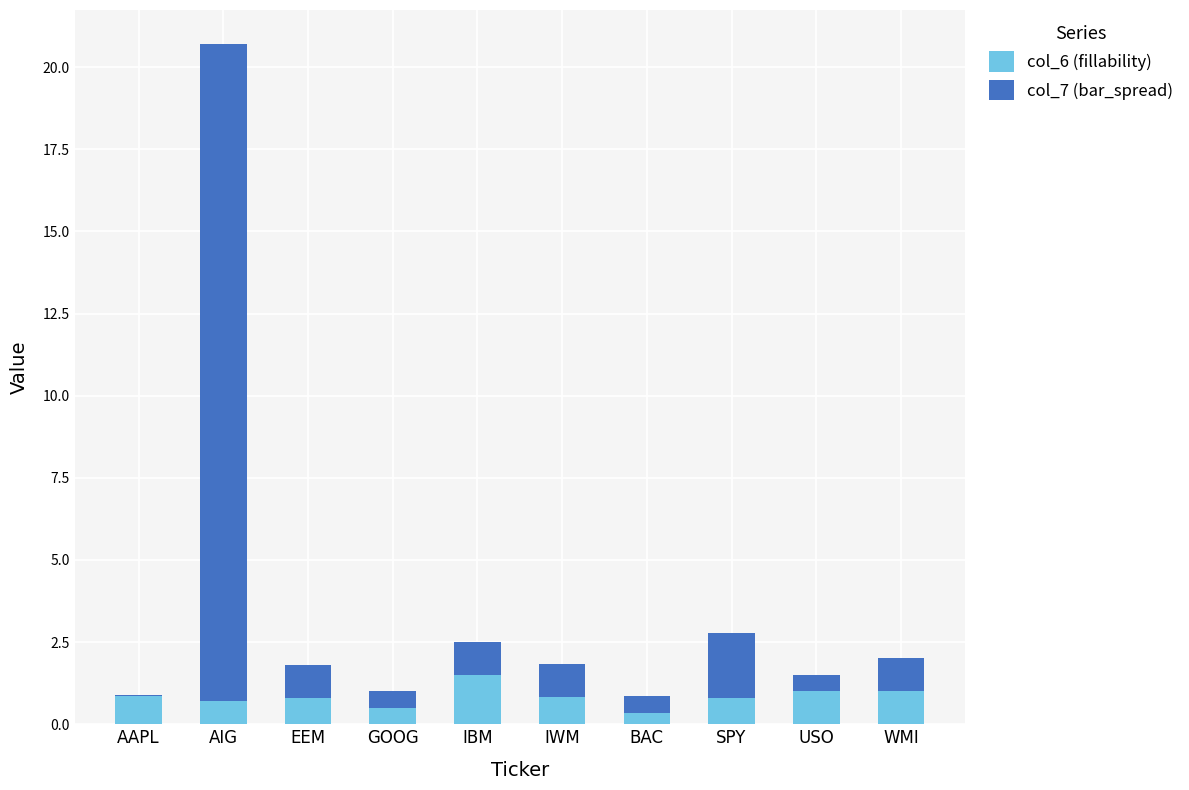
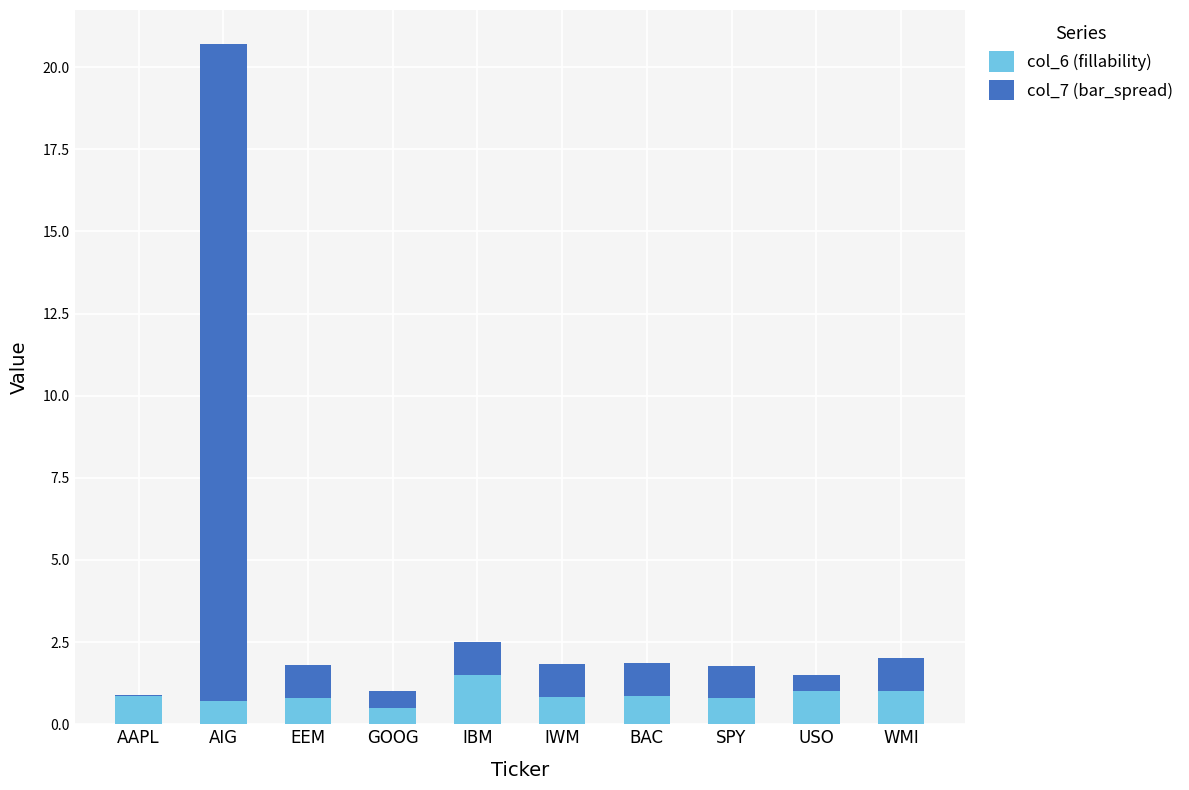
  {
    "col_6 (fillability)": {
      "AAPL": 0.9,
      "AIG": 0.7,
      "EEM": 0.8,
      "GOOG": 0.5,
      "IBM": 1.5,
      "IWM": 0.8,
-     "BAC": 0.4,
+     "BAC": 0.9,
      "SPY": 0.8,
      "USO": 1.0,
      "WMI": 1.0
    },
    "col_7 (bar_spread)": {
      "AIG": 20.0,
      "EEM": 1.0,
      "GOOG": 0.5,
      "IBM": 1.0,
      "IWM": 1.0,
-     "BAC": 0.5,
-     "SPY": 2,
+     "BAC": 1.0,
+     "SPY": 1,
      "USO": 0.5,
      "WMI": 1.0
    }
  }
